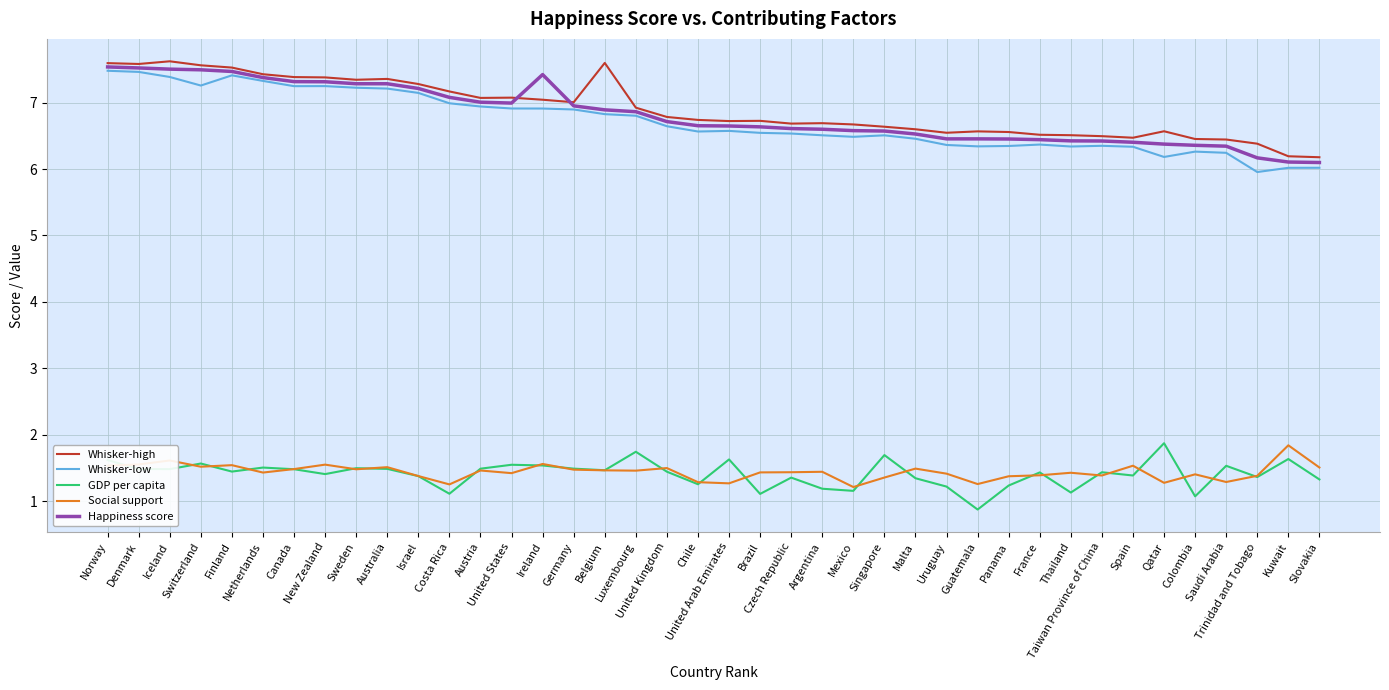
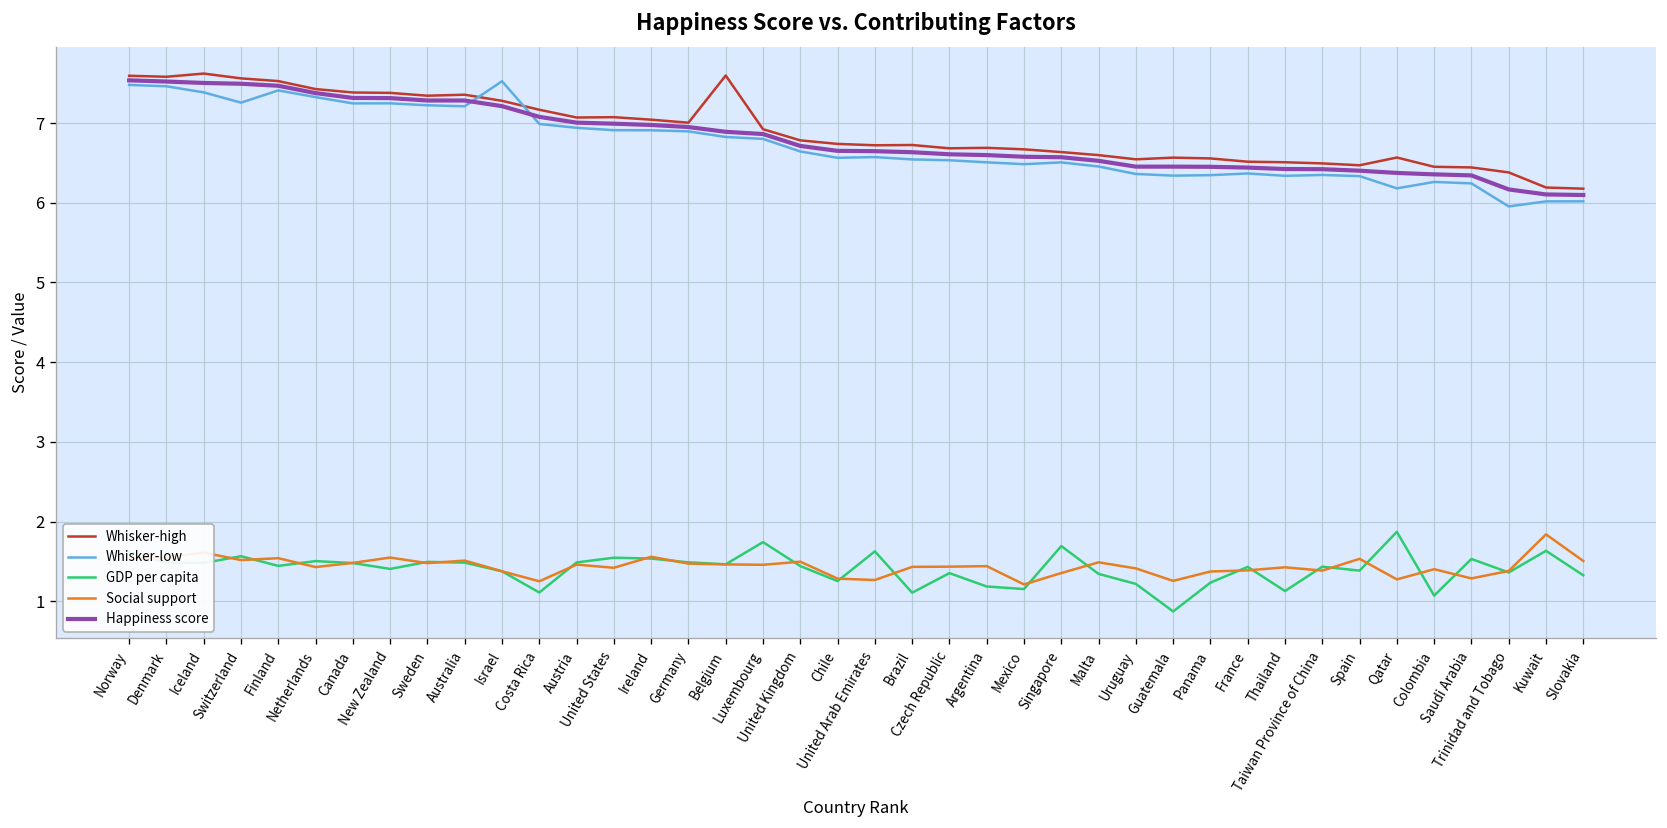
  {
    "Whisker-high": {
      "Norway": 7.6,
      "Denmark": 7.6,
      "Iceland": 7.6,
      "Switzerland": 7.6,
      "Finland": 7.5,
      "Netherlands": 7.4,
      "Canada": 7.4,
      "New Zealand": 7.4,
      "Sweden": 7.3,
      "Australia": 7.4,
      "Israel": 7.3,
      "Costa Rica": 7.2,
      "Austria": 7.1,
      "United States": 7.1,
      "Ireland": 7.0,
      "Germany": 7.0,
      "Belgium": 7.6,
      "Luxembourg": 6.9,
      "United Kingdom": 6.8,
      "Chile": 6.7,
      "United Arab Emirates": 6.7,
      "Brazil": 6.7,
      "Czech Republic": 6.7,
      "Argentina": 6.7,
      "Mexico": 6.7,
      "Singapore": 6.6,
      "Malta": 6.6,
      "Uruguay": 6.5,
      "Guatemala": 6.6,
      "Panama": 6.6,
      "France": 6.5,
      "Thailand": 6.5,
      "Taiwan Province of China": 6.5,
      "Spain": 6.5,
      "Qatar": 6.6,
      "Colombia": 6.5,
      "Saudi Arabia": 6.4,
      "Trinidad and Tobago": 6.4,
      "Kuwait": 6.2,
      "Slovakia": 6.2
    },
    "Whisker-low": {
      "Norway": 7.5,
      "Denmark": 7.5,
      "Iceland": 7.4,
      "Switzerland": 7.3,
      "Finland": 7.4,
      "Netherlands": 7.3,
      "Canada": 7.2,
      "New Zealand": 7.2,
      "Sweden": 7.2,
      "Australia": 7.2,
-     "Israel": 7.1,
+     "Israel": 7.5,
      "Costa Rica": 7.0,
      "Austria": 6.9,
      "United States": 6.9,
      "Ireland": 6.9,
      "Germany": 6.9,
      "Belgium": 6.8,
      "Luxembourg": 6.8,
      "United Kingdom": 6.6,
      "Chile": 6.6,
      "United Arab Emirates": 6.6,
      "Brazil": 6.5,
      "Czech Republic": 6.5,
      "Argentina": 6.5,
      "Mexico": 6.5,
      "Singapore": 6.5,
      "Malta": 6.5,
      "Uruguay": 6.4,
      "Guatemala": 6.3,
      "Panama": 6.3,
      "France": 6.4,
      "Thailand": 6.3,
      "Taiwan Province of China": 6.3,
      "Spain": 6.3,
      "Qatar": 6.2,
      "Colombia": 6.3,
      "Saudi Arabia": 6.2,
      "Trinidad and Tobago": 6.0,
      "Kuwait": 6.0,
      "Slovakia": 6.0
    },
    "GDP per capita": {
      "Switzerland": 1.6,
      "Finland": 1.4,
      "Netherlands": 1.5,
      "New Zealand": 1.4,
      "Costa Rica": 1.1,
      "United States": 1.5,
      "Luxembourg": 1.7,
      "United Kingdom": 1.4,
      "United Arab Emirates": 1.6,
      "Brazil": 1.1,
      "Czech Republic": 1.4,
      "Argentina": 1.2,
      "Mexico": 1.2,
      "Singapore": 1.7,
      "Malta": 1.3,
      "Uruguay": 1.2,
      "Guatemala": 0.9,
      "Panama": 1.2,
      "France": 1.4,
      "Thailand": 1.1,
      "Taiwan Province of China": 1.4,
      "Spain": 1.4,
      "Qatar": 1.9,
      "Colombia": 1.1,
      "Saudi Arabia": 1.5,
      "Kuwait": 1.6,
      "Slovakia": 1.3
    },
    "Social support": {
      "Switzerland": 1.5,
      "Finland": 1.5,
      "Netherlands": 1.4,
      "New Zealand": 1.5,
      "Costa Rica": 1.3,
      "United States": 1.4,
      "Luxembourg": 1.5,
      "United Kingdom": 1.5,
      "United Arab Emirates": 1.3,
      "Brazil": 1.4,
      "Czech Republic": 1.4,
      "Argentina": 1.4,
      "Mexico": 1.2,
      "Singapore": 1.4,
      "Malta": 1.5,
      "Uruguay": 1.4,
      "Guatemala": 1.3,
      "Panama": 1.4,
      "France": 1.4,
      "Thailand": 1.4,
      "Taiwan Province of China": 1.4,
      "Spain": 1.5,
      "Qatar": 1.3,
      "Colombia": 1.4,
      "Saudi Arabia": 1.3,
      "Kuwait": 1.8,
      "Slovakia": 1.5
    },
    "Happiness score": {
      "Norway": 7.5,
      "Denmark": 7.5,
      "Iceland": 7.5,
      "Switzerland": 7.5,
      "Finland": 7.5,
      "Netherlands": 7.4,
      "Canada": 7.3,
      "New Zealand": 7.3,
      "Sweden": 7.3,
      "Australia": 7.3,
      "Israel": 7.2,
      "Costa Rica": 7.1,
      "Austria": 7.0,
      "United States": 7.0,
-     "Ireland": 7.4,
+     "Ireland": 7.0,
      "Germany": 7.0,
      "Belgium": 6.9,
      "Luxembourg": 6.9,
      "United Kingdom": 6.7,
      "Chile": 6.7,
      "United Arab Emirates": 6.6,
      "Brazil": 6.6,
      "Czech Republic": 6.6,
      "Argentina": 6.6,
      "Mexico": 6.6,
      "Singapore": 6.6,
      "Malta": 6.5,
      "Uruguay": 6.5,
      "Guatemala": 6.5,
      "Panama": 6.5,
      "France": 6.4,
      "Thailand": 6.4,
      "Taiwan Province of China": 6.4,
      "Spain": 6.4,
      "Qatar": 6.4,
      "Colombia": 6.4,
      "Saudi Arabia": 6.3,
      "Trinidad and Tobago": 6.2,
      "Kuwait": 6.1,
      "Slovakia": 6.1
    }
  }
